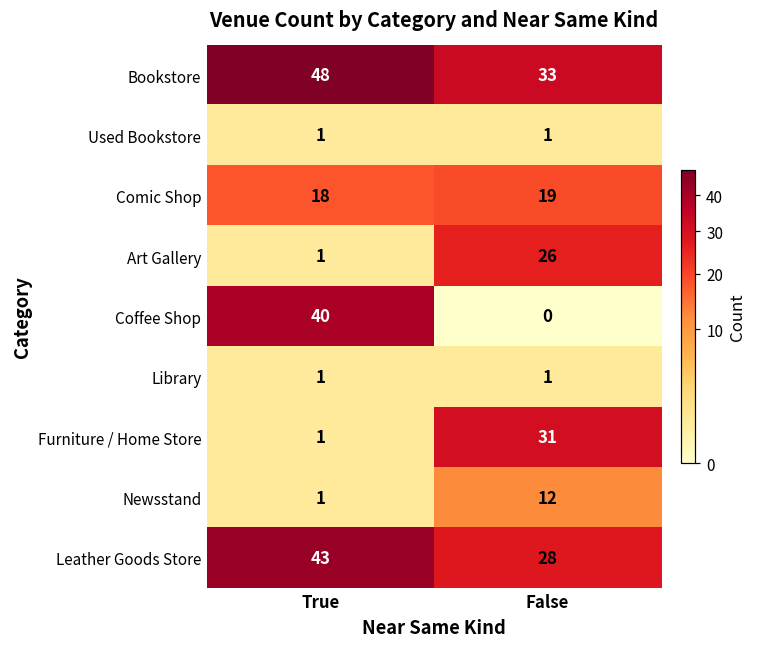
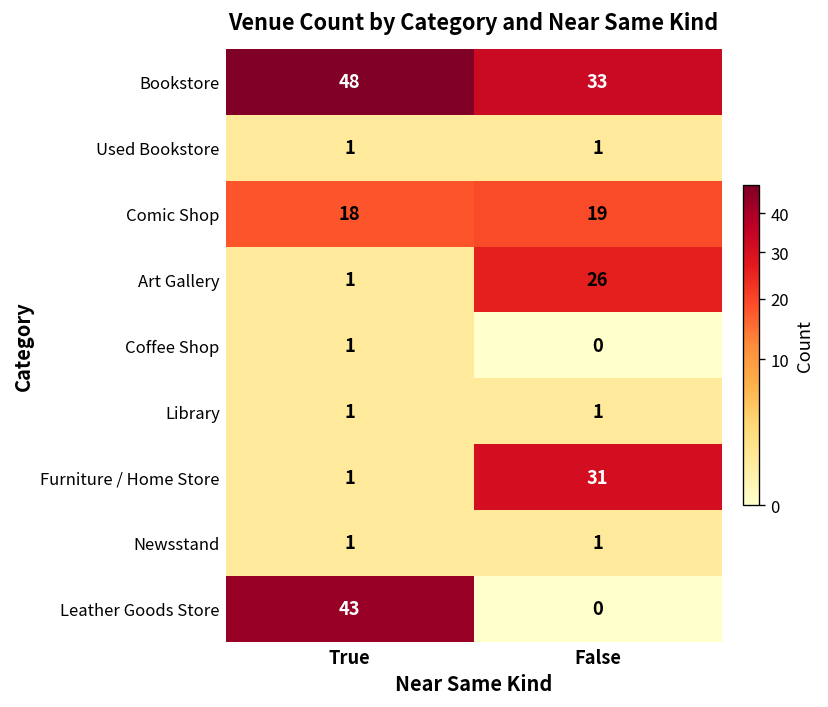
  {
    "Bookstore": {
      "True": 48,
      "False": 33
    },
    "Used Bookstore": {
      "True": 1,
      "False": 1
    },
    "Comic Shop": {
      "True": 18,
      "False": 19
    },
    "Art Gallery": {
      "True": 1,
      "False": 26
    },
    "Coffee Shop": {
-     "True": 40,
+     "True": 1,
      "False": 0
    },
    "Library": {
      "True": 1,
      "False": 1
    },
    "Furniture / Home Store": {
      "True": 1,
      "False": 31
    },
    "Newsstand": {
      "True": 1,
-     "False": 12
+     "False": 1
    },
    "Leather Goods Store": {
      "True": 43,
-     "False": 28
+     "False": 0
    }
  }
